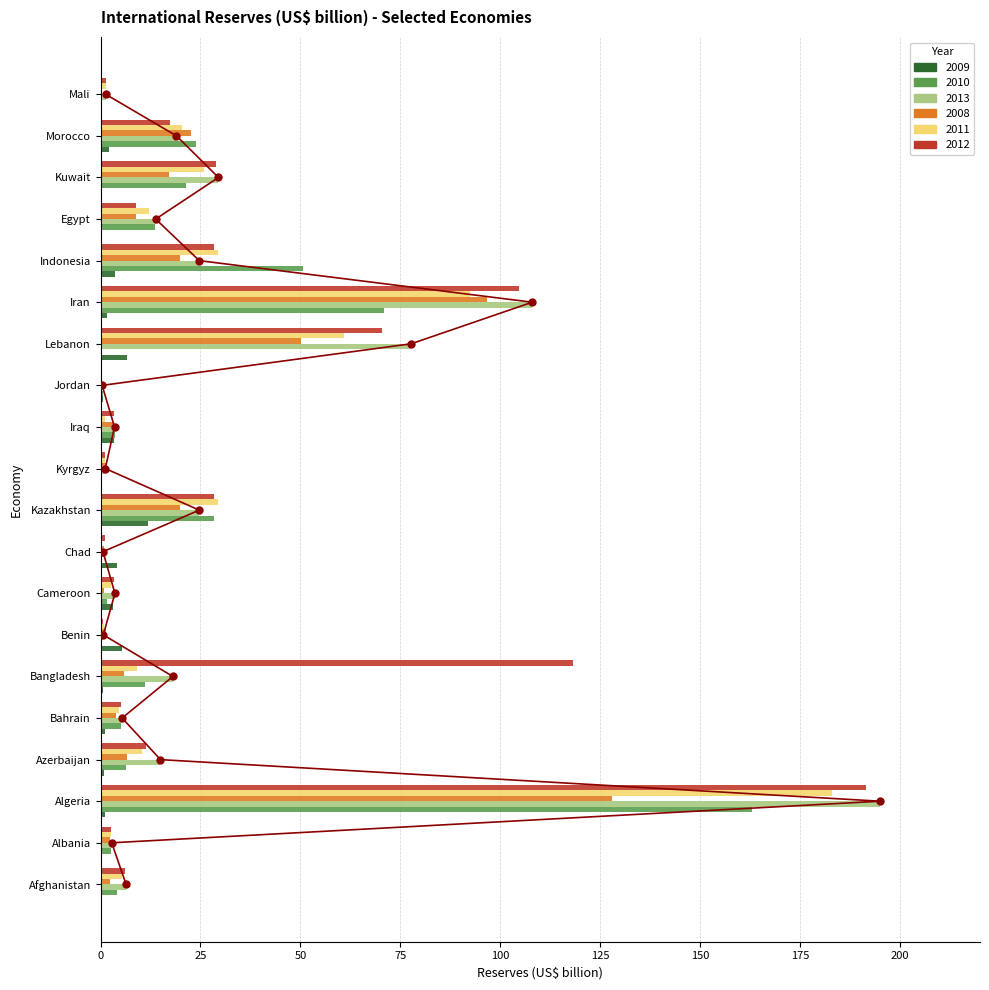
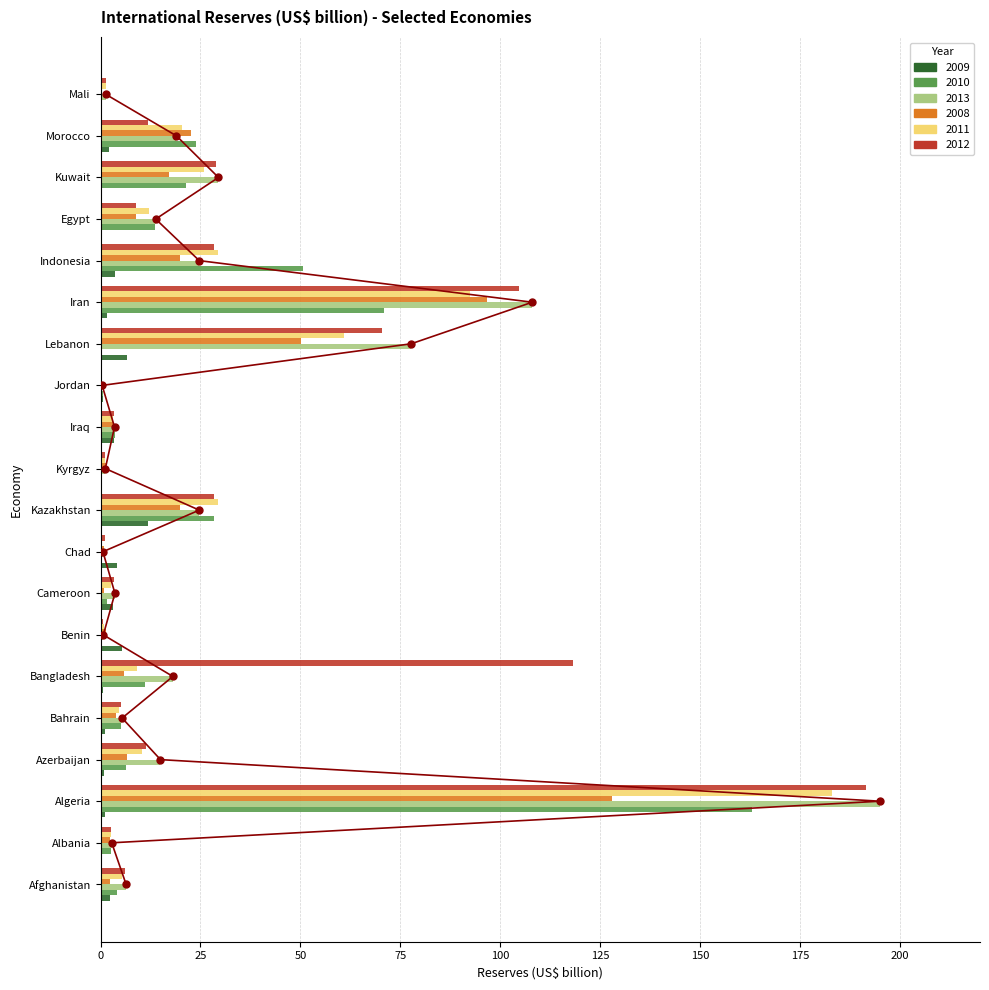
  {
    "2009": {
      "Morocco": 2,
      "Indonesia": 4,
      "Iran": 2,
      "Lebanon": 7,
      "Jordan": 1,
      "Iraq": 3,
      "Kazakhstan": 12,
      "Chad": 4,
      "Cameroon": 3,
      "Benin": 5,
      "Bahrain": 1,
      "Azerbaijan": 1,
      "Algeria": 1,
      "Albania": 0,
-     "Afghanistan": 0
+     "Afghanistan": 2
    },
    "2010": {
      "Morocco": 24,
      "Kuwait": 21,
      "Egypt": 14,
      "Indonesia": 51,
      "Iran": 71,
      "Lebanon": 0,
      "Jordan": 1,
      "Iraq": 4,
      "Kazakhstan": 28,
      "Cameroon": 2,
      "Bangladesh": 11,
      "Bahrain": 5,
      "Azerbaijan": 6,
      "Algeria": 163,
      "Albania": 3,
      "Afghanistan": 4
    },
    "2013": {
      "Mali": 1,
      "Morocco": 19,
      "Kuwait": 30,
      "Egypt": 14,
      "Indonesia": 25,
      "Iran": 108,
      "Lebanon": 78,
      "Iraq": 4,
      "Kyrgyz": 1,
      "Kazakhstan": 25,
      "Cameroon": 4,
      "Benin": 1,
      "Bangladesh": 18,
      "Bahrain": 5,
      "Azerbaijan": 15,
      "Algeria": 195,
      "Albania": 3,
      "Afghanistan": 6
    },
    "2008": {
      "Morocco": 23,
      "Kuwait": 17,
      "Egypt": 9,
      "Indonesia": 20,
      "Iran": 97,
      "Lebanon": 50,
      "Iraq": 3,
      "Kyrgyz": 1,
      "Kazakhstan": 20,
      "Chad": 1,
      "Cameroon": 1,
      "Benin": 1,
      "Bangladesh": 6,
      "Bahrain": 4,
      "Azerbaijan": 7,
      "Algeria": 128,
      "Albania": 2,
      "Afghanistan": 2
    },
    "2011": {
      "Mali": 1,
      "Morocco": 20,
      "Kuwait": 26,
      "Egypt": 12,
      "Indonesia": 29,
      "Iran": 93,
      "Lebanon": 61,
-     "Iraq": 1,
+     "Iraq": 3,
      "Kyrgyz": 1,
      "Kazakhstan": 29,
      "Cameroon": 3,
      "Benin": 1,
      "Bangladesh": 9,
      "Bahrain": 5,
      "Azerbaijan": 10,
      "Algeria": 183,
      "Albania": 3,
      "Afghanistan": 5
    },
    "2012": {
      "Mali": 1,
-     "Morocco": 17,
+     "Morocco": 12,
      "Kuwait": 29,
      "Egypt": 9,
      "Indonesia": 28,
      "Iran": 105,
      "Lebanon": 70,
      "Iraq": 3,
      "Kyrgyz": 1,
      "Kazakhstan": 28,
      "Chad": 1,
      "Cameroon": 3,
      "Benin": 1,
      "Bangladesh": 118,
      "Bahrain": 5,
      "Azerbaijan": 11,
      "Algeria": 192,
      "Albania": 3,
      "Afghanistan": 6
    }
  }
